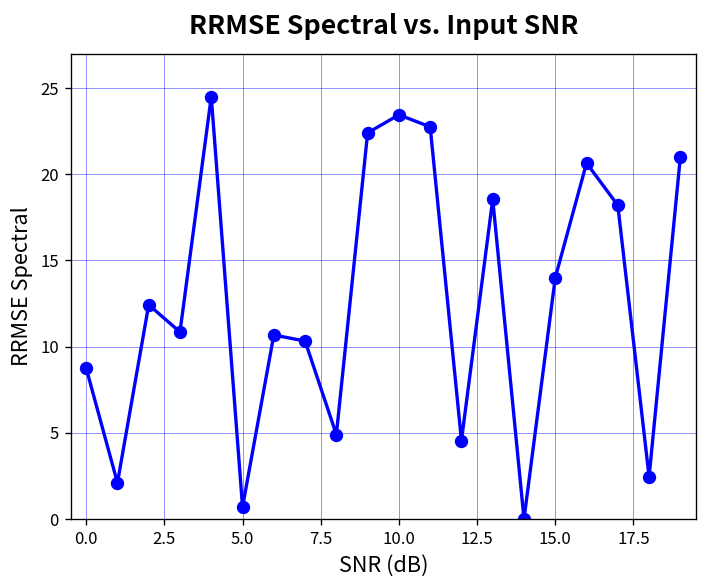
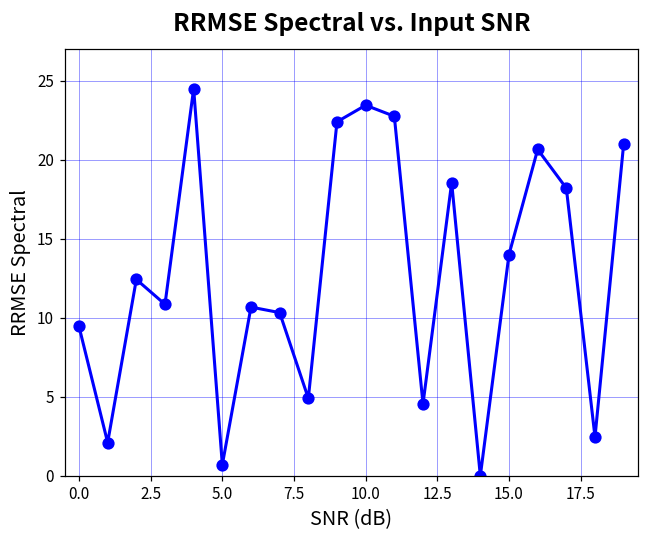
  {
-   "0.0": 8.8,
+   "0.0": 9.5,
    "5.0": 0.7,
    "10.0": 23.5,
    "15.0": 14.0
  }
